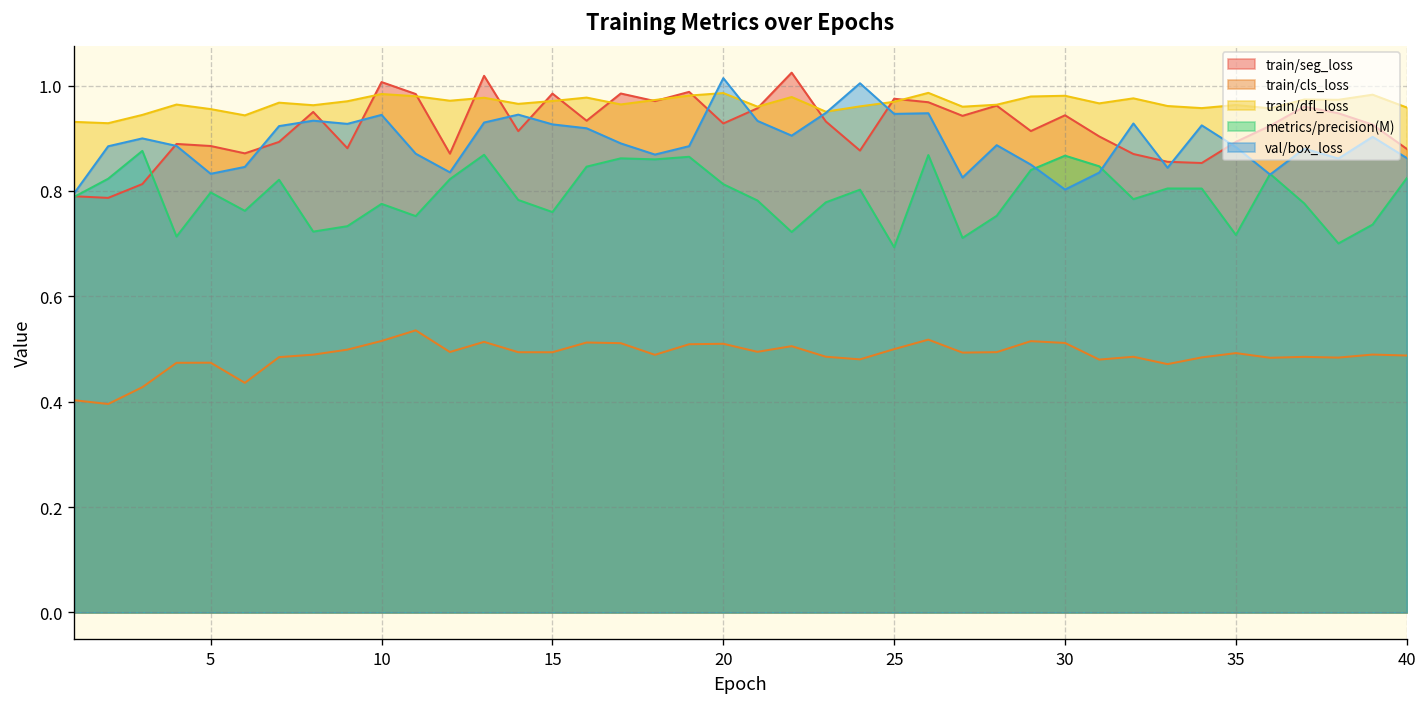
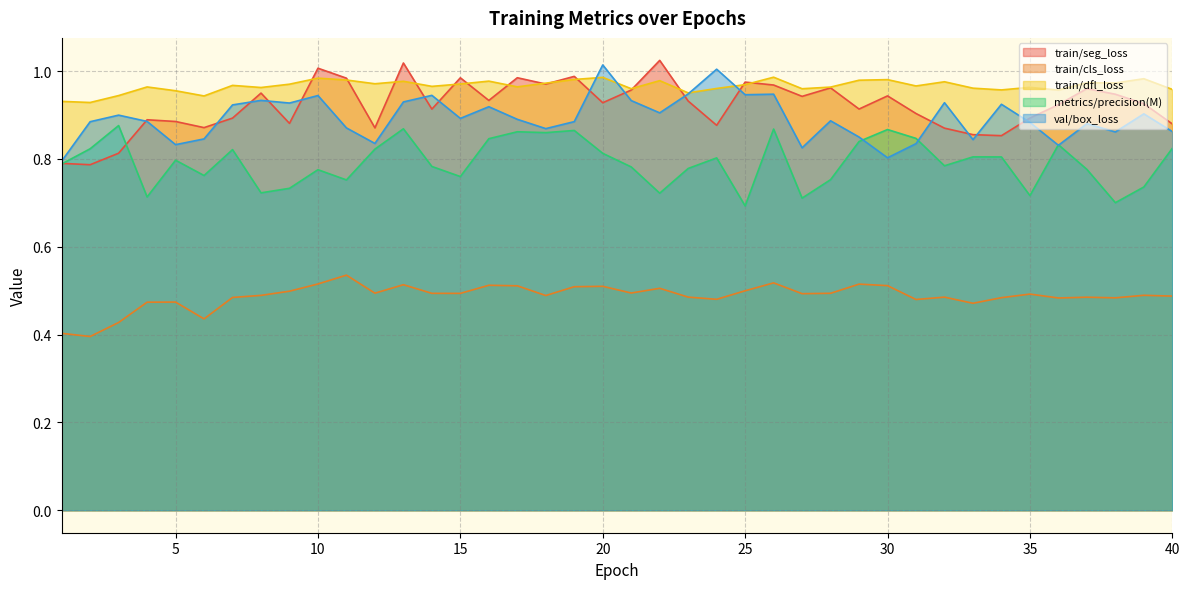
  {
    "metrics/precision(M)": {
      "5": 0.80,
      "10": 0.78,
      "15": 0.76,
      "20": 0.81,
      "25": 0.69,
      "30": 0.87,
      "35": 0.72,
      "40": 0.82
    },
    "val/box_loss": {
      "5": 0.83,
      "10": 0.94,
-     "15": 0.93,
+     "15": 0.89,
      "20": 1.01,
      "25": 0.95,
      "30": 0.80,
      "40": 0.86
    }
  }
